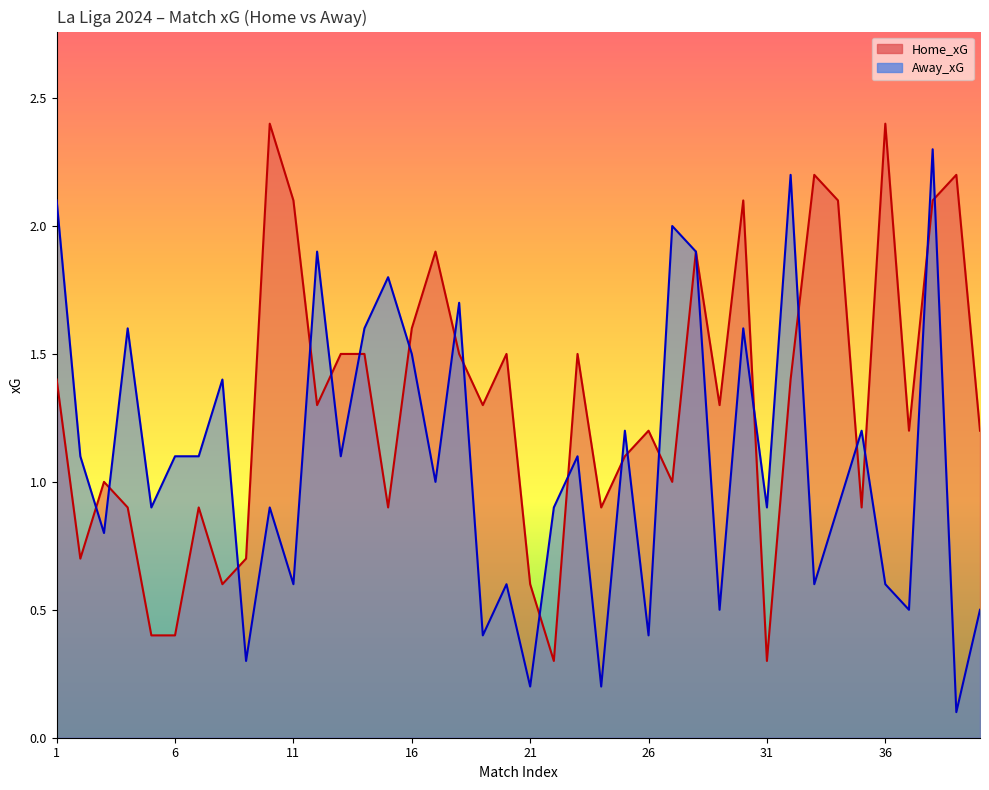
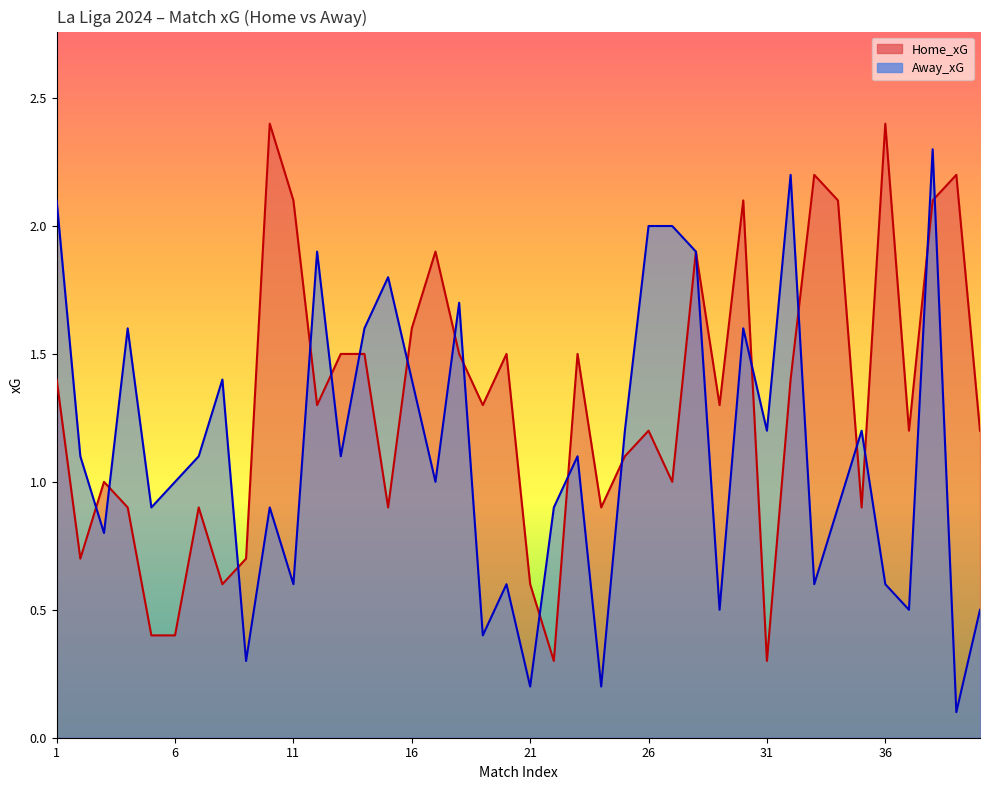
  {
    "Home_xG": {
      "1": 1.4,
      "6": 0.4,
      "11": 2.1,
      "16": 1.6,
      "21": 0.6,
      "26": 1.2,
      "31": 0.3,
      "36": 2.4
    },
    "Away_xG": {
      "1": 2.1,
-     "6": 1.1,
+     "6": 1.0,
      "11": 0.6,
-     "16": 1.5,
+     "16": 1.4,
      "21": 0.2,
-     "26": 0.4,
-     "31": 0.9,
+     "26": 2.0,
+     "31": 1.2,
      "36": 0.6
    }
  }
